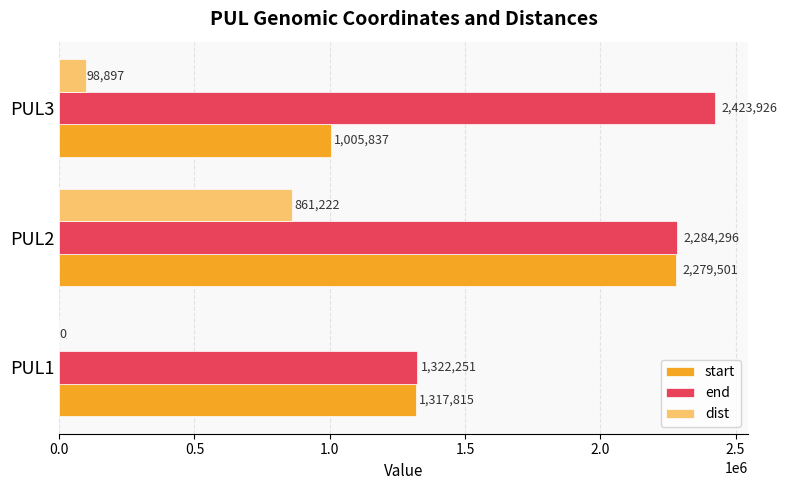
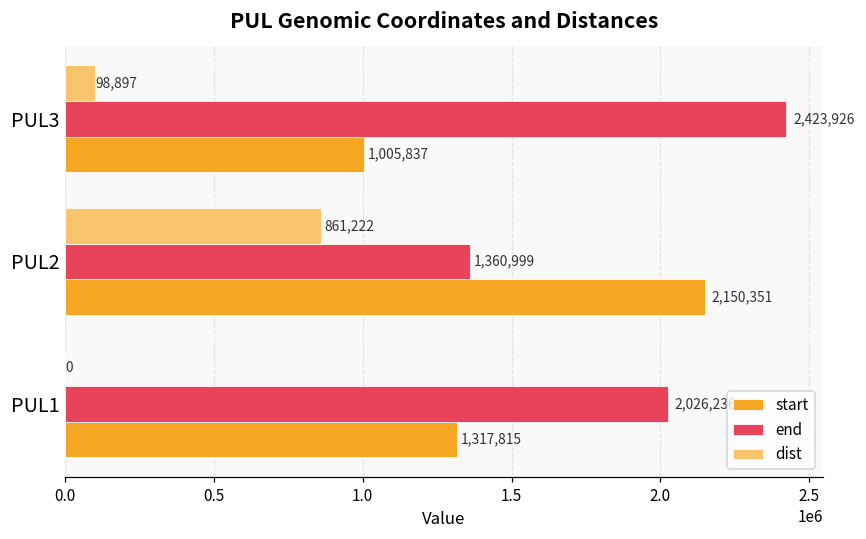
  {
    "start": {
      "PUL3": "1,005,837",
-     "PUL2": "2,279,501",
+     "PUL2": "2,150,351",
      "PUL1": "1,317,815"
    },
    "end": {
      "PUL3": "2,423,926",
-     "PUL2": "2,284,296",
-     "PUL1": "1320000"
+     "PUL2": "1,360,999",
+     "PUL1": "2030000"
    },
    "dist": {
      "PUL3": "98,897",
      "PUL2": "861,222",
      "PUL1": "0"
    }
  }
